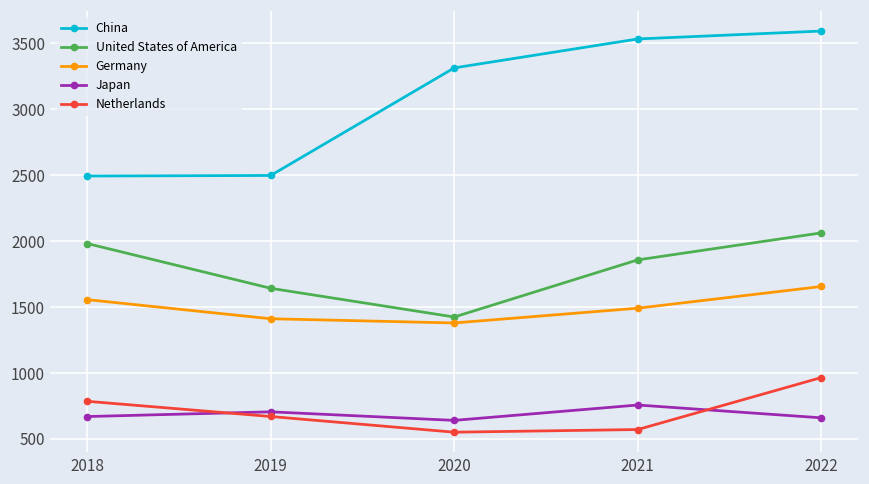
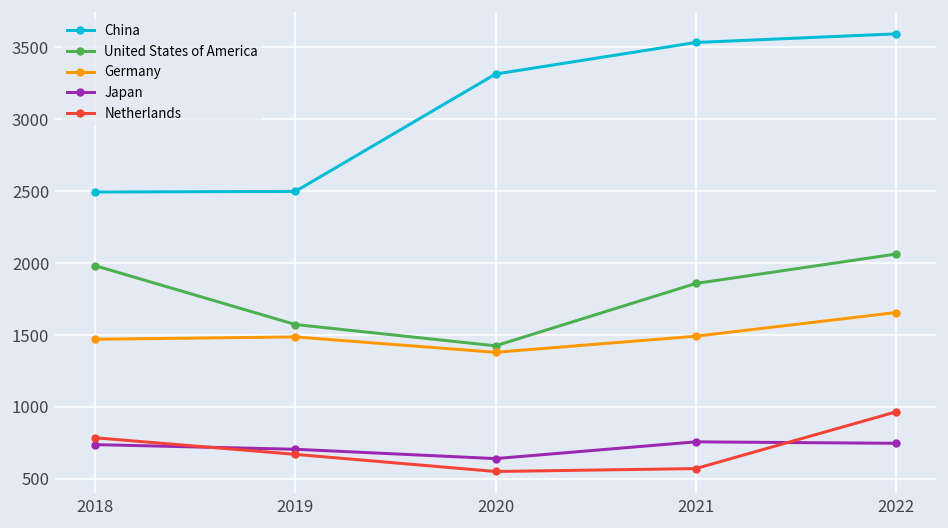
  {
    "China": {
      "2018": 2490,
      "2019": 2500,
      "2020": 3310,
      "2021": 3530,
      "2022": 3590
    },
    "United States of America": {
      "2018": 1980,
-     "2019": 1640,
+     "2019": 1570,
      "2020": 1420,
      "2021": 1860,
      "2022": 2060
    },
    "Germany": {
-     "2018": 1560,
-     "2019": 1410,
+     "2018": 1470,
+     "2019": 1490,
      "2020": 1380,
      "2021": 1490,
      "2022": 1660
    },
    "Japan": {
-     "2018": 670,
+     "2018": 740,
      "2019": 710,
      "2020": 640,
      "2021": 760,
-     "2022": 660
+     "2022": 750
    },
    "Netherlands": {
      "2018": 790,
      "2019": 670,
      "2020": 550,
      "2021": 570,
      "2022": 970
    }
  }
